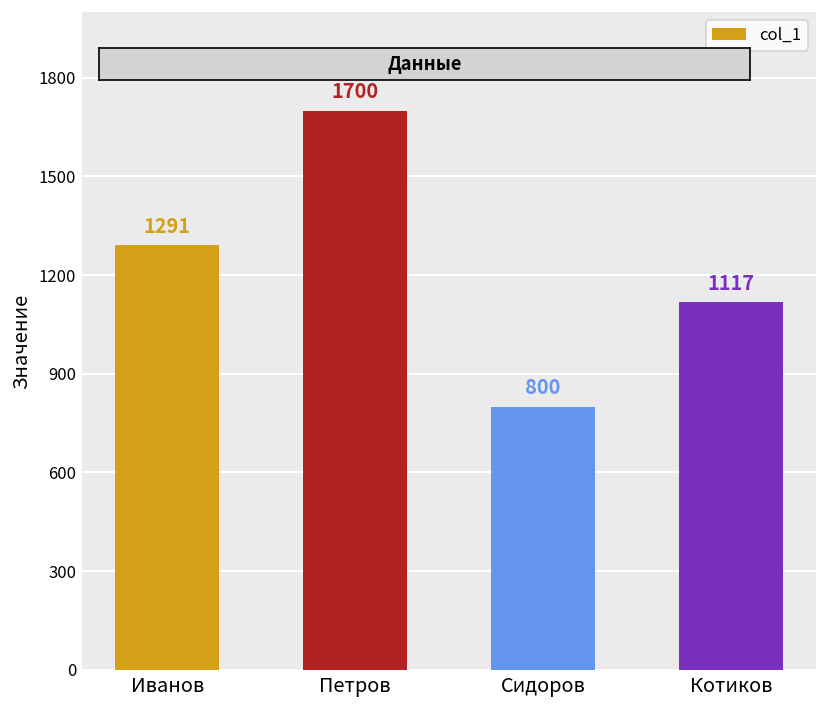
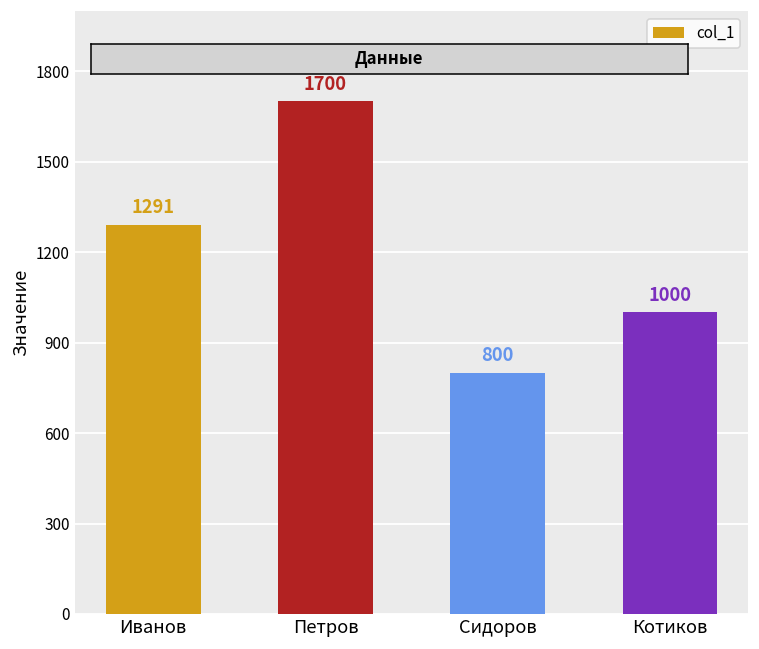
  {
    "Иванов": 1291,
    "Петров": 1700,
    "Сидоров": 800,
-   "Котиков": 1117
+   "Котиков": 1000
  }
